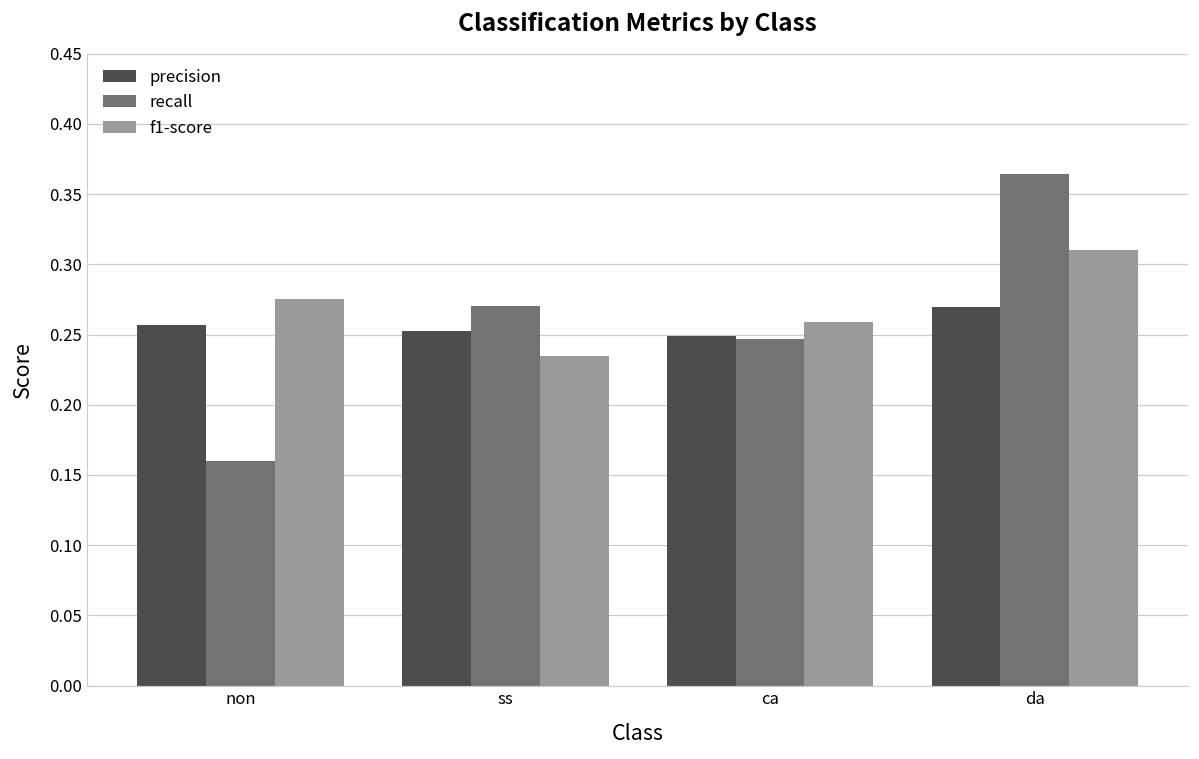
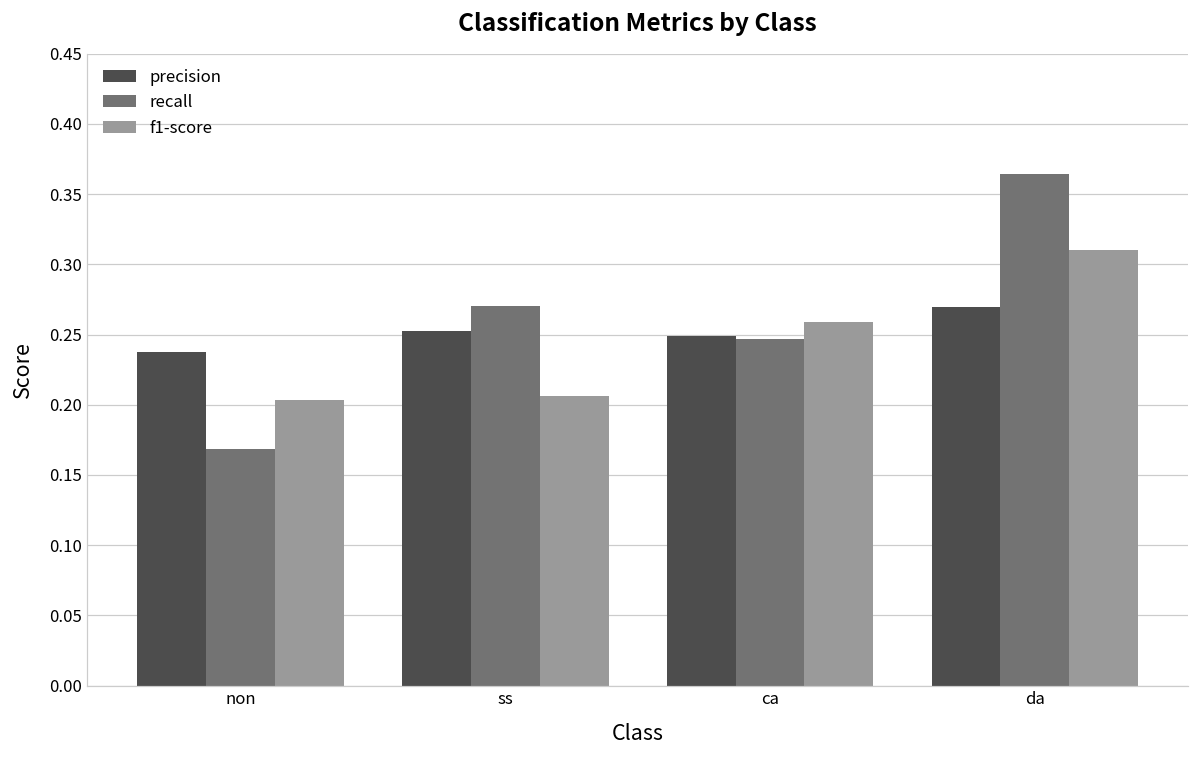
  {
    "precision": {
-     "non": 0.257,
+     "non": 0.237,
      "ss": 0.253,
      "ca": 0.249,
      "da": 0.270
    },
    "recall": {
-     "non": 0.160,
+     "non": 0.169,
      "ss": 0.270,
      "ca": 0.247,
      "da": 0.365
    },
    "f1-score": {
-     "non": 0.275,
-     "ss": 0.234,
+     "non": 0.204,
+     "ss": 0.206,
      "ca": 0.259,
      "da": 0.310
    }
  }
